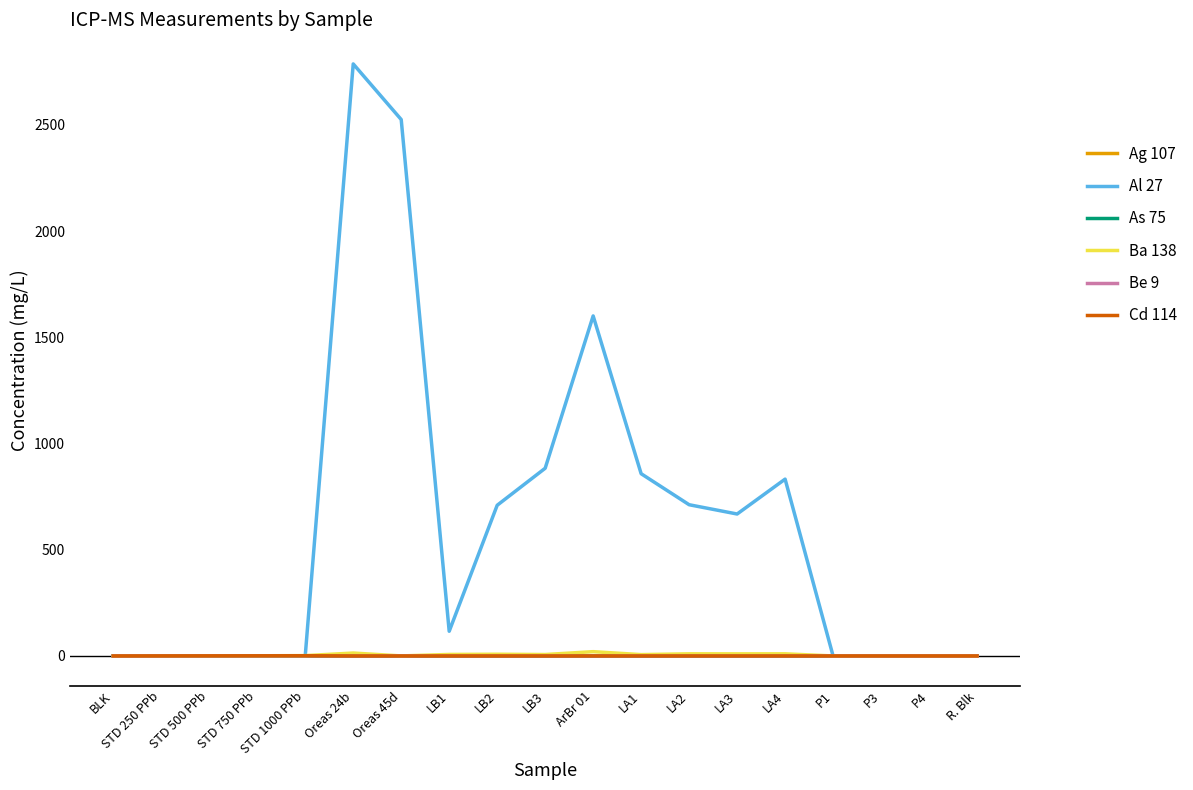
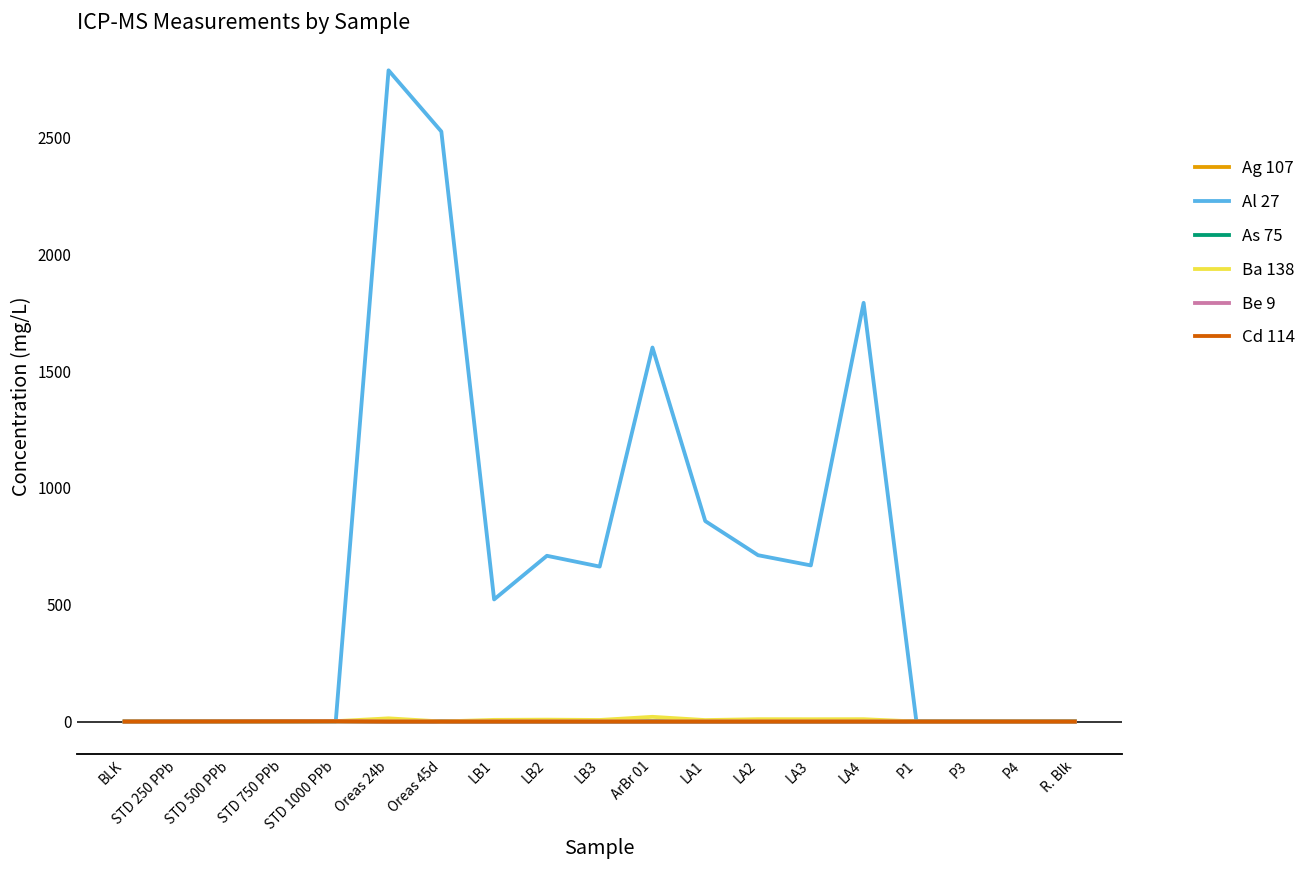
  {
    "Cd 114": {
      "Oreas 24b": 0,
      "ArBr 01": 0
    },
    "Al 27": {
      "Oreas 24b": 2790,
      "Oreas 45d": 2530,
-     "LB1": 120,
+     "LB1": 520,
      "LB2": 710,
-     "LB3": 880,
+     "LB3": 660,
      "ArBr 01": 1600,
      "LA1": 860,
      "LA2": 710,
      "LA3": 670,
-     "LA4": 830
+     "LA4": 1790
    },
    "Ba 138": {
      "Oreas 24b": 10,
      "ArBr 01": 20
    }
  }
